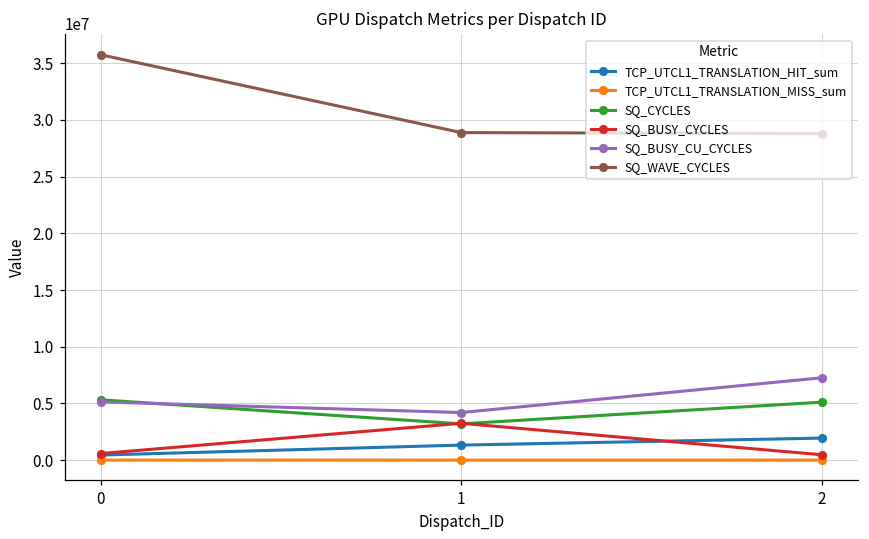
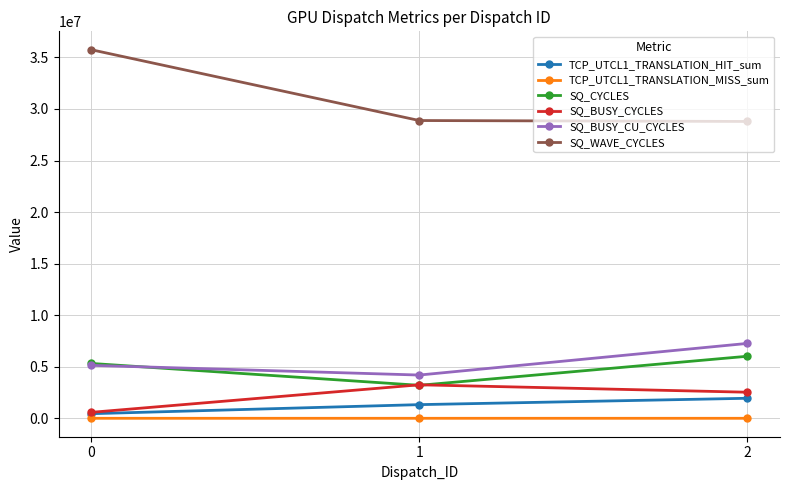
  {
    "TCP_UTCL1_TRANSLATION_HIT_sum": {
      "1": 1300000,
      "2": 1900000
    },
    "TCP_UTCL1_TRANSLATION_MISS_sum": {
      "0": 0,
      "1": 0,
      "2": 0
    },
    "SQ_CYCLES": {
-     "2": 5100000
+     "2": 6000000
    },
    "SQ_BUSY_CYCLES": {
-     "2": 500000
+     "2": 2500000
    },
    "SQ_BUSY_CU_CYCLES": {
      "1": 4200000,
      "2": 7300000
    },
    "SQ_WAVE_CYCLES": {
      "0": 35700000,
      "1": 28900000
    }
  }
